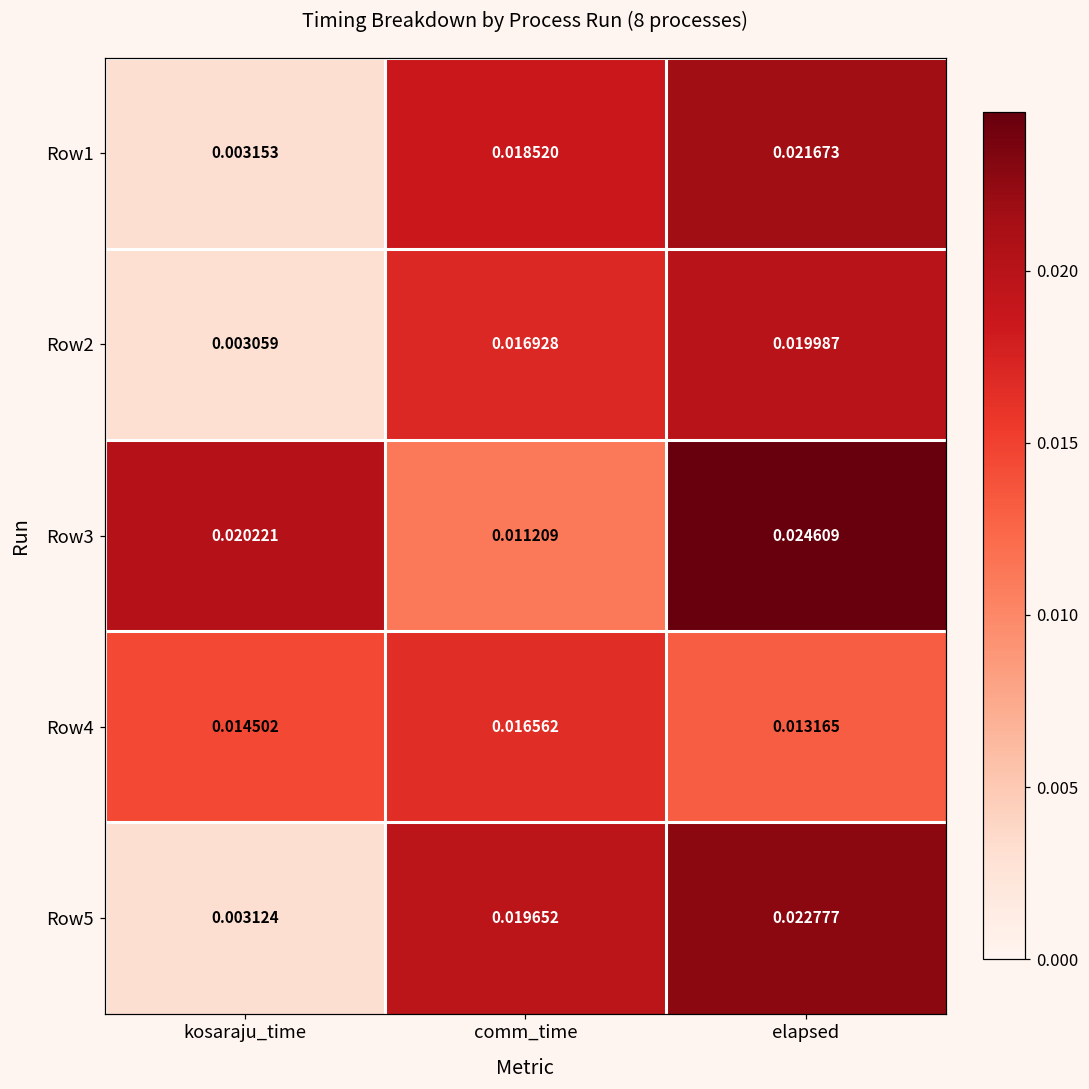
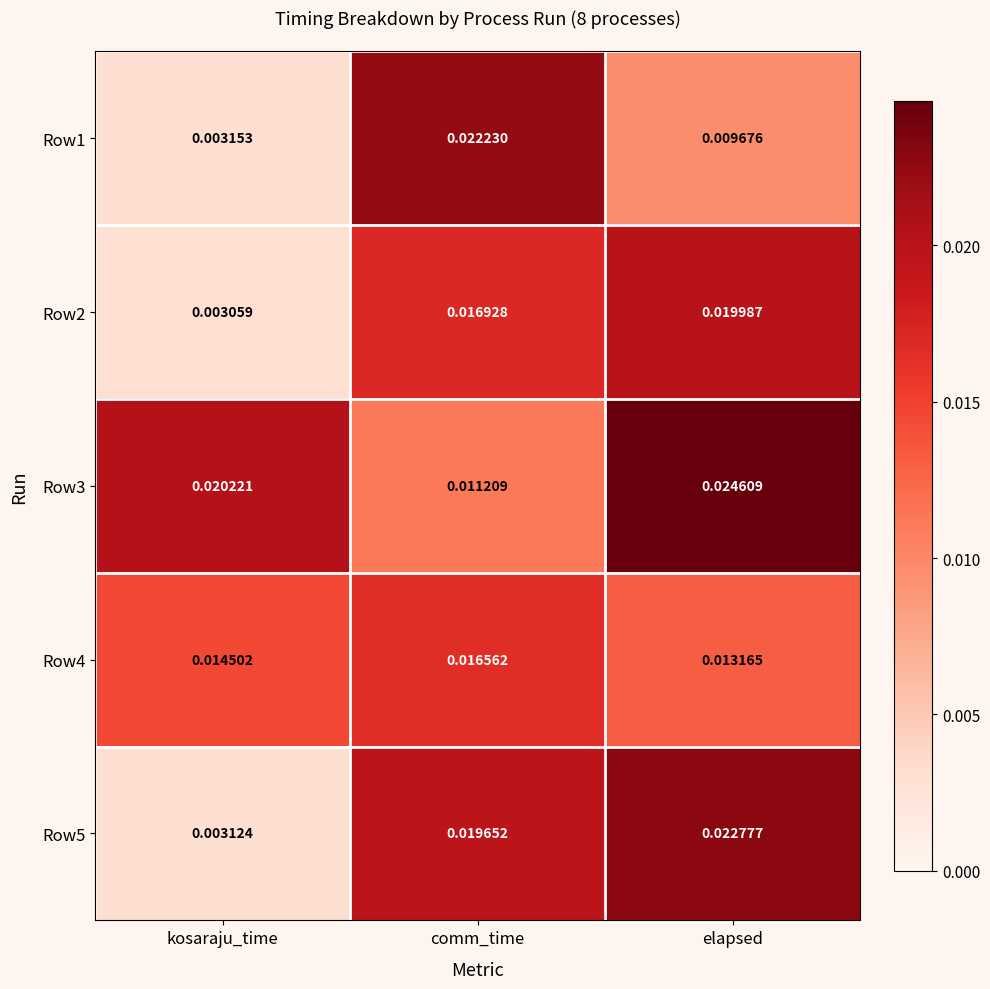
  {
    "Row1": {
      "kosaraju_time": 0.003153,
-     "comm_time": 0.018520,
-     "elapsed": 0.021673
+     "comm_time": 0.022230,
+     "elapsed": 0.009676
    },
    "Row2": {
      "kosaraju_time": 0.003059,
      "comm_time": 0.016928,
      "elapsed": 0.019987
    },
    "Row3": {
      "kosaraju_time": 0.020221,
      "comm_time": 0.011209,
      "elapsed": 0.024609
    },
    "Row4": {
      "kosaraju_time": 0.014502,
      "comm_time": 0.016562,
      "elapsed": 0.013165
    },
    "Row5": {
      "kosaraju_time": 0.003124,
      "comm_time": 0.019652,
      "elapsed": 0.022777
    }
  }
